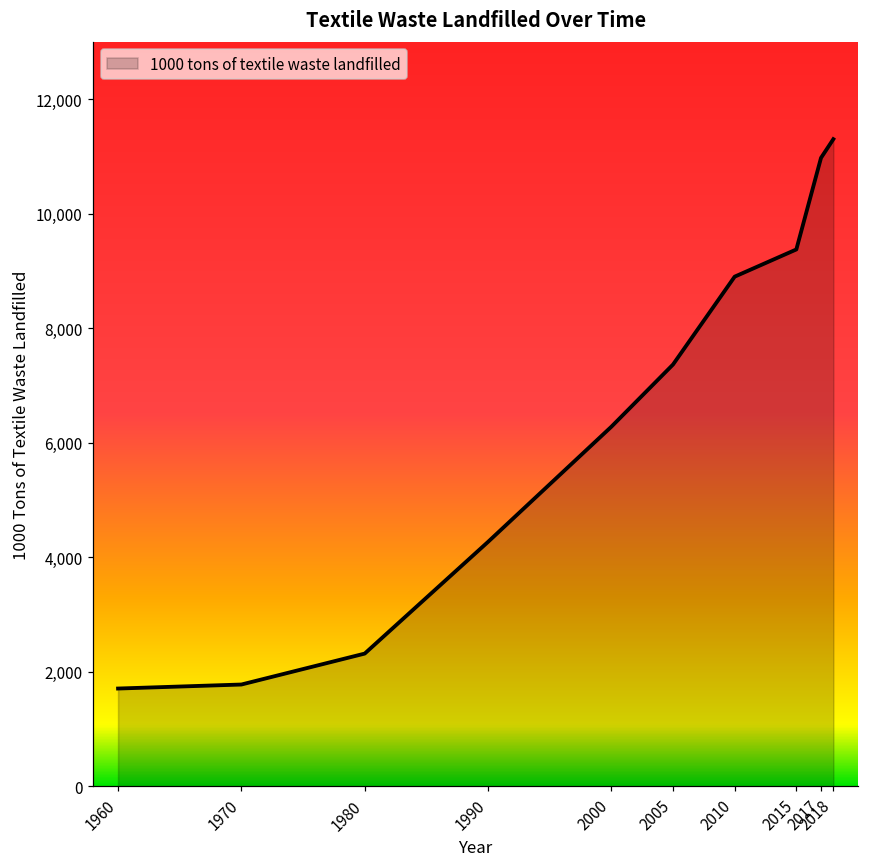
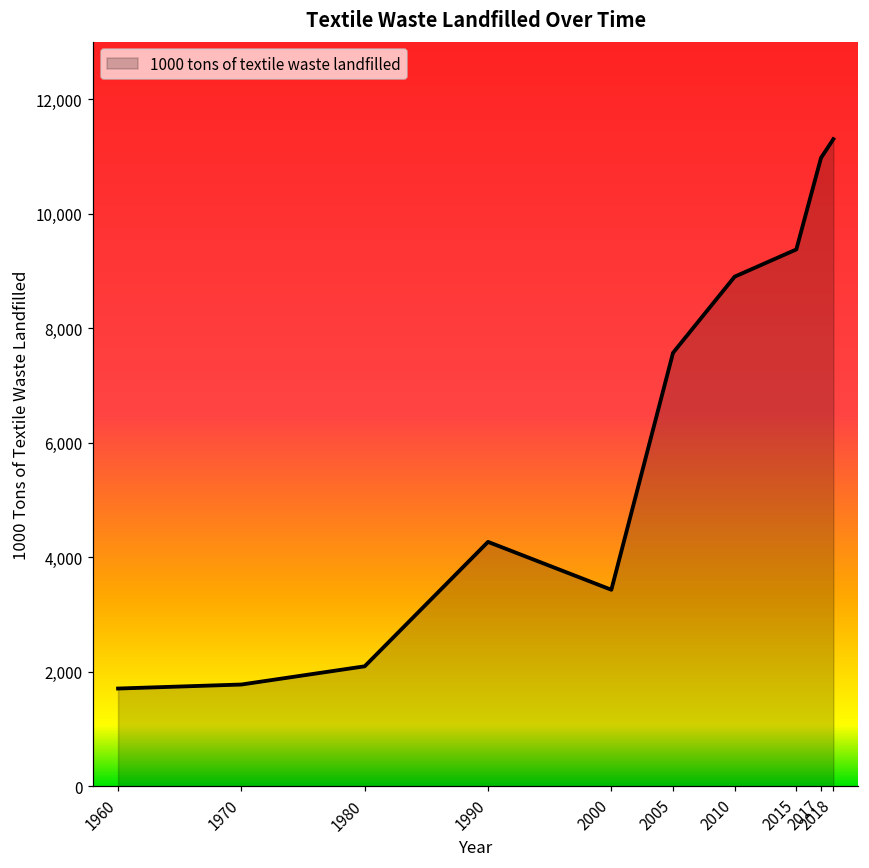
  {
    "1960": "1,700",
    "1970": "1,800",
-   "1980": "2,300",
+   "1980": "2,100",
    "1990": "4,300",
-   "2000": "6,300",
-   "2005": "7,400",
+   "2000": "3,400",
+   "2005": "7,600",
    "2010": "8,900",
    "2015": "9,400",
    "2017": "11,000",
    "2018": "11,300"
  }
